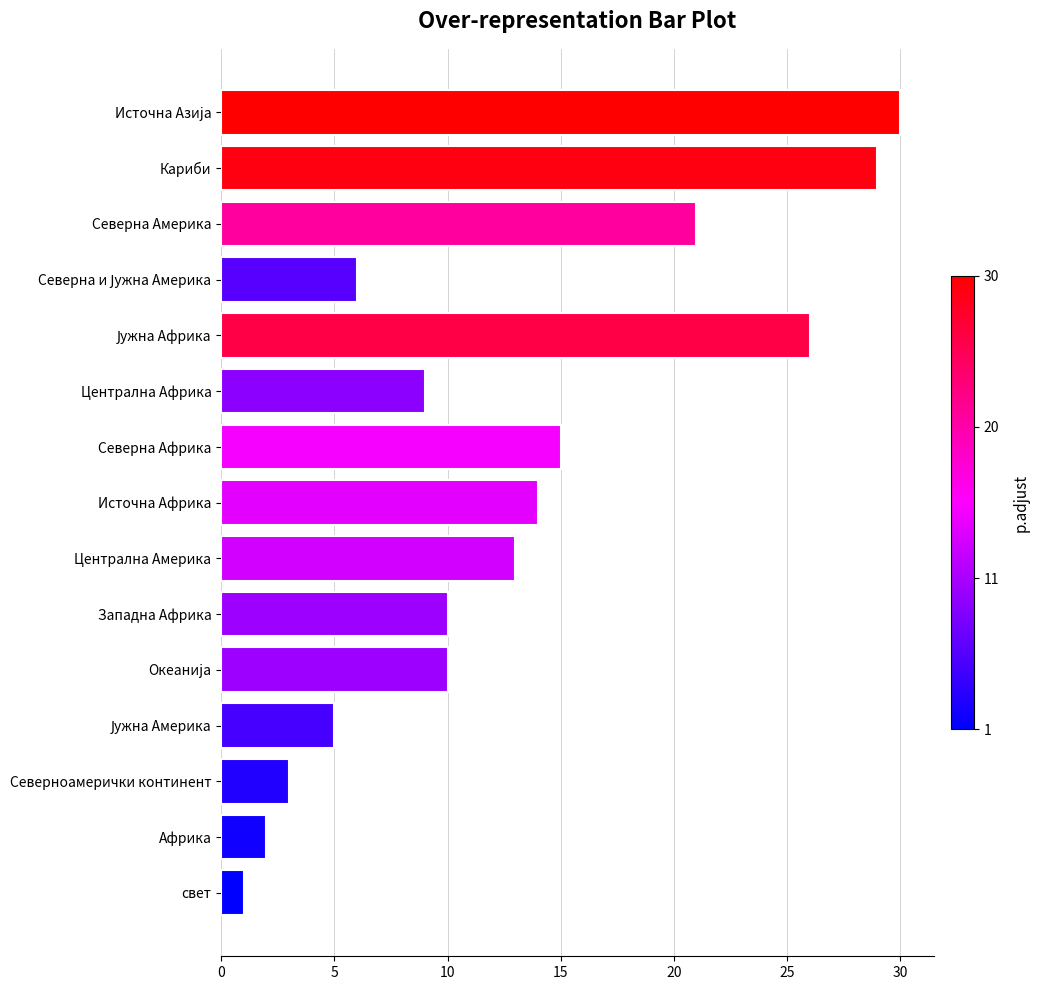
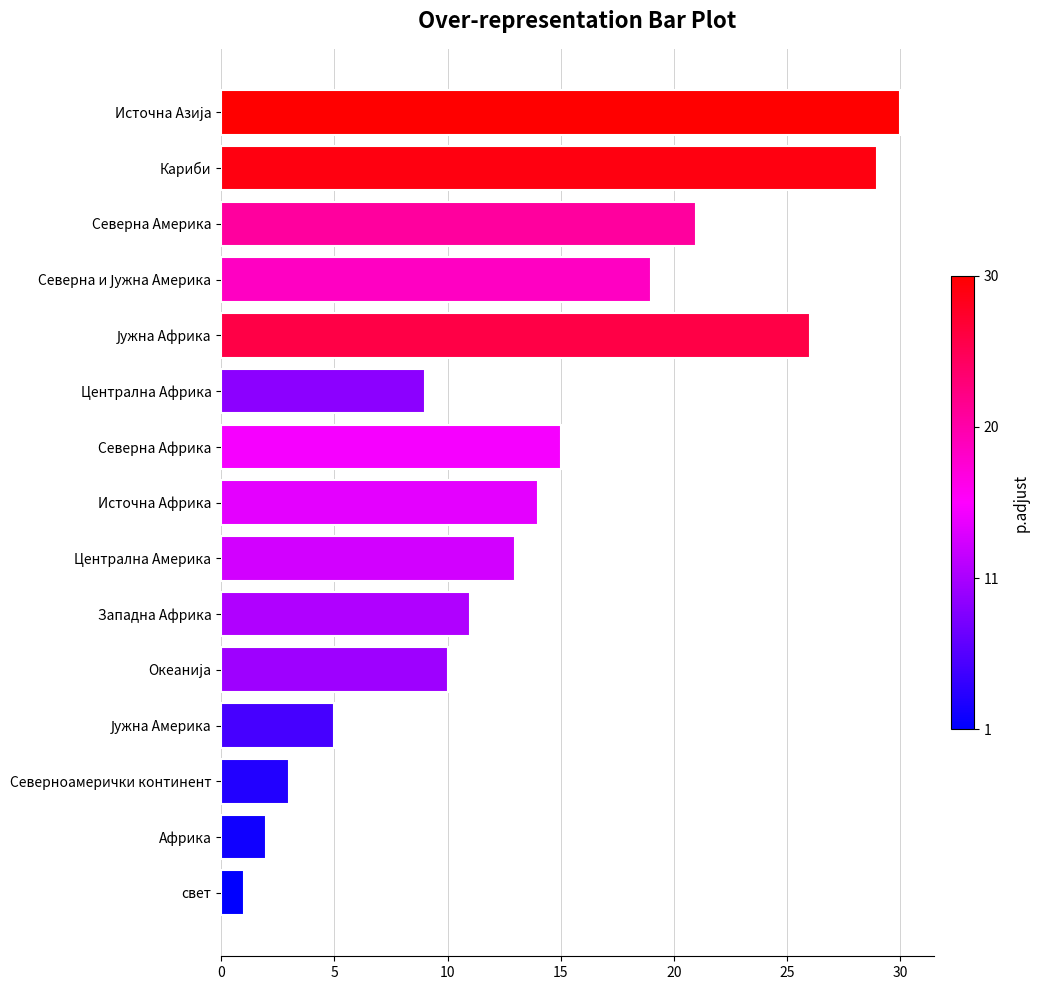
  {
    "Источна Азија": 30,
    "Кариби": 29,
    "Северна Америка": 21,
-   "Северна и Јужна Америка": 6,
+   "Северна и Јужна Америка": 19,
    "Јужна Африка": 26,
    "Централна Африка": 9,
    "Северна Африка": 15,
    "Источна Африка": 14,
    "Централна Америка": 13,
-   "Западна Африка": 10,
+   "Западна Африка": 11,
    "Океанија": 10,
    "Јужна Америка": 5,
    "Северноамерички континент": 3,
    "Африка": 2,
    "свет": 1
  }
